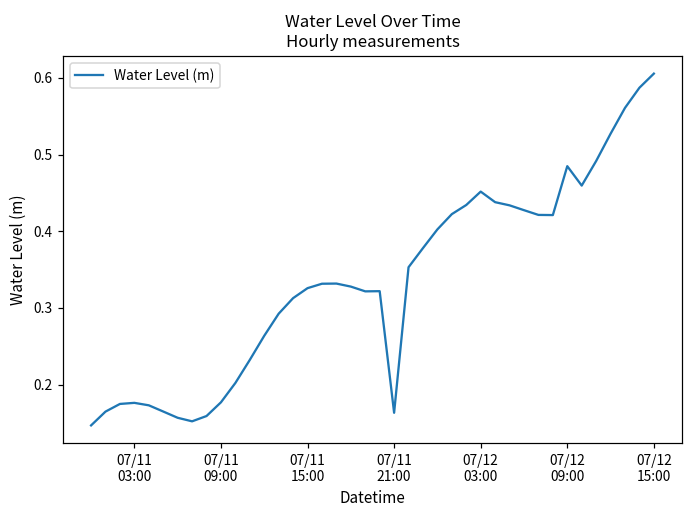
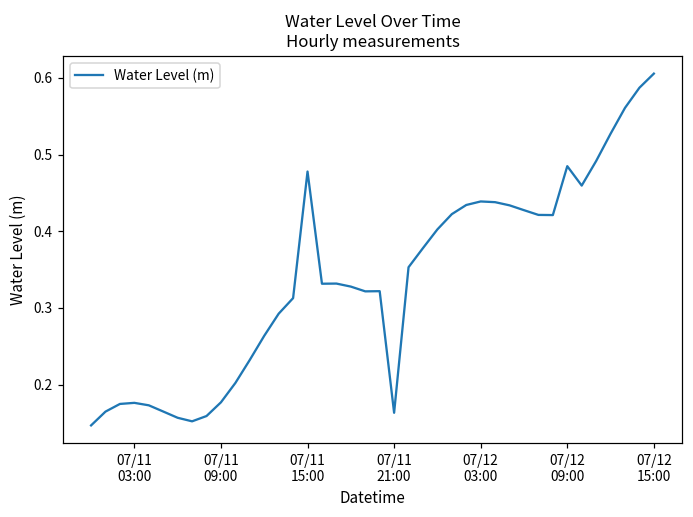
  {
    "07/11 03:00": 0.18,
    "07/11 09:00": 0.18,
-   "07/11 15:00": 0.33,
+   "07/11 15:00": 0.48,
    "07/11 21:00": 0.16,
-   "07/12 03:00": 0.45,
+   "07/12 03:00": 0.44,
    "07/12 09:00": 0.48,
    "07/12 15:00": 0.61
  }
